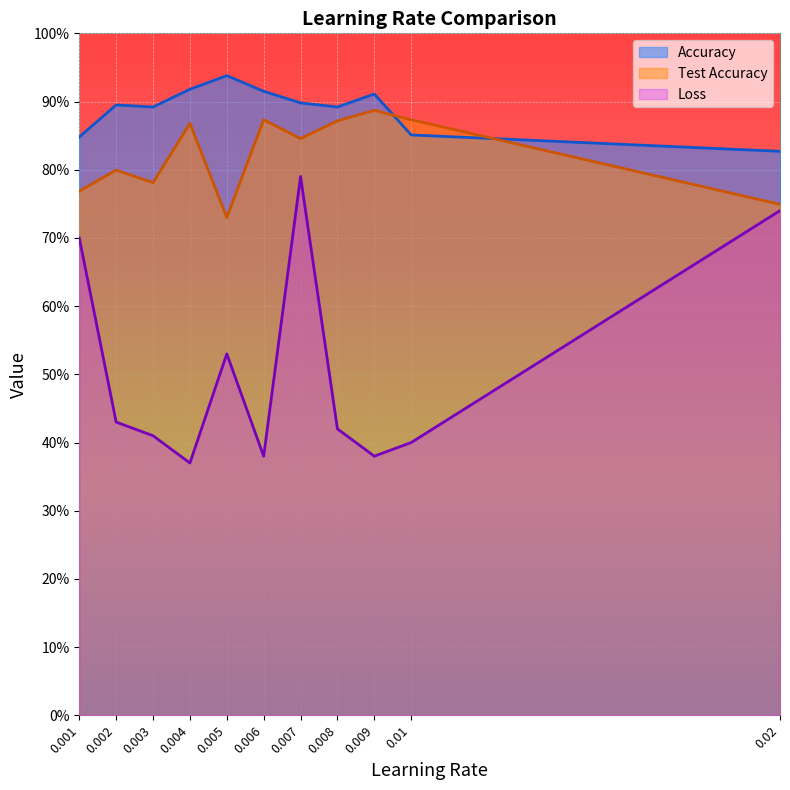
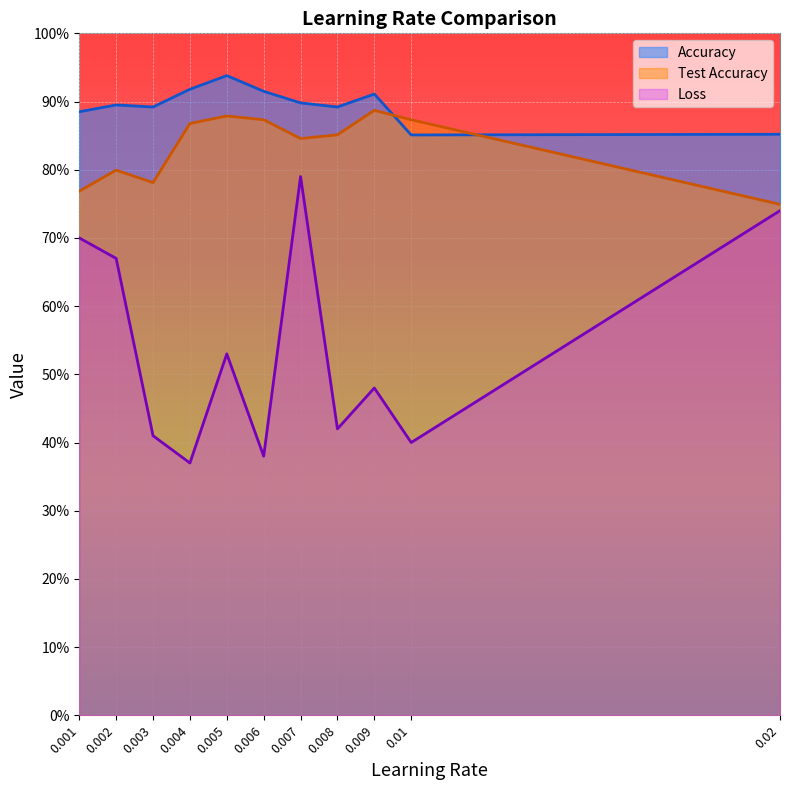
  {
    "Accuracy": {
-     "0.001": "85%",
+     "0.001": "89%",
      "0.002": "90%",
      "0.003": "89%",
      "0.004": "92%",
      "0.005": "94%",
      "0.006": "92%",
      "0.007": "90%",
      "0.008": "89%",
      "0.009": "91%",
      "0.01": "85%",
-     "0.02": "83%"
+     "0.02": "85%"
    },
    "Test Accuracy": {
      "0.001": "77%",
      "0.002": "80%",
      "0.003": "78%",
      "0.004": "87%",
-     "0.005": "73%",
+     "0.005": "88%",
      "0.006": "87%",
      "0.007": "85%",
-     "0.008": "87%",
+     "0.008": "85%",
      "0.009": "89%",
      "0.01": "87%",
      "0.02": "75%"
    },
    "Loss": {
      "0.001": "70%",
-     "0.002": "43%",
+     "0.002": "67%",
      "0.003": "41%",
      "0.004": "37%",
      "0.005": "53%",
      "0.006": "38%",
      "0.007": "79%",
      "0.008": "42%",
-     "0.009": "38%",
+     "0.009": "48%",
      "0.01": "40%",
      "0.02": "74%"
    }
  }
